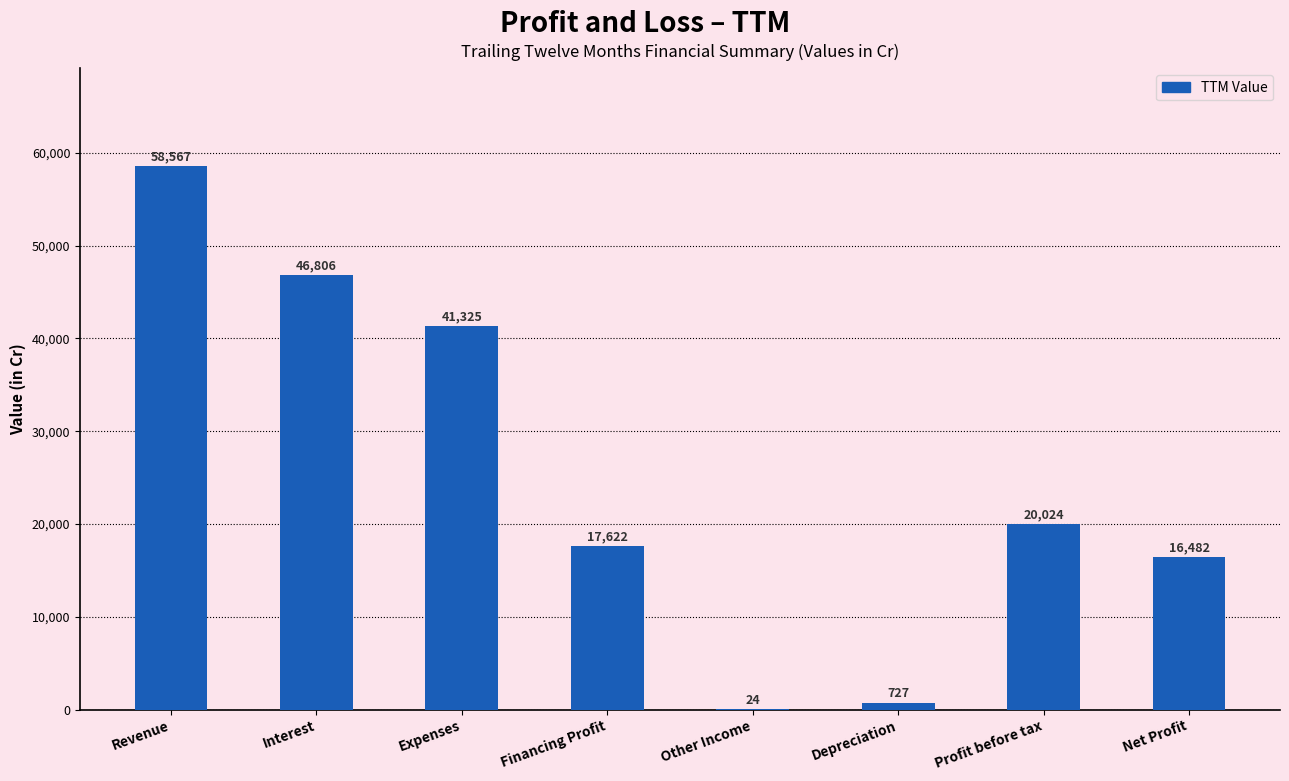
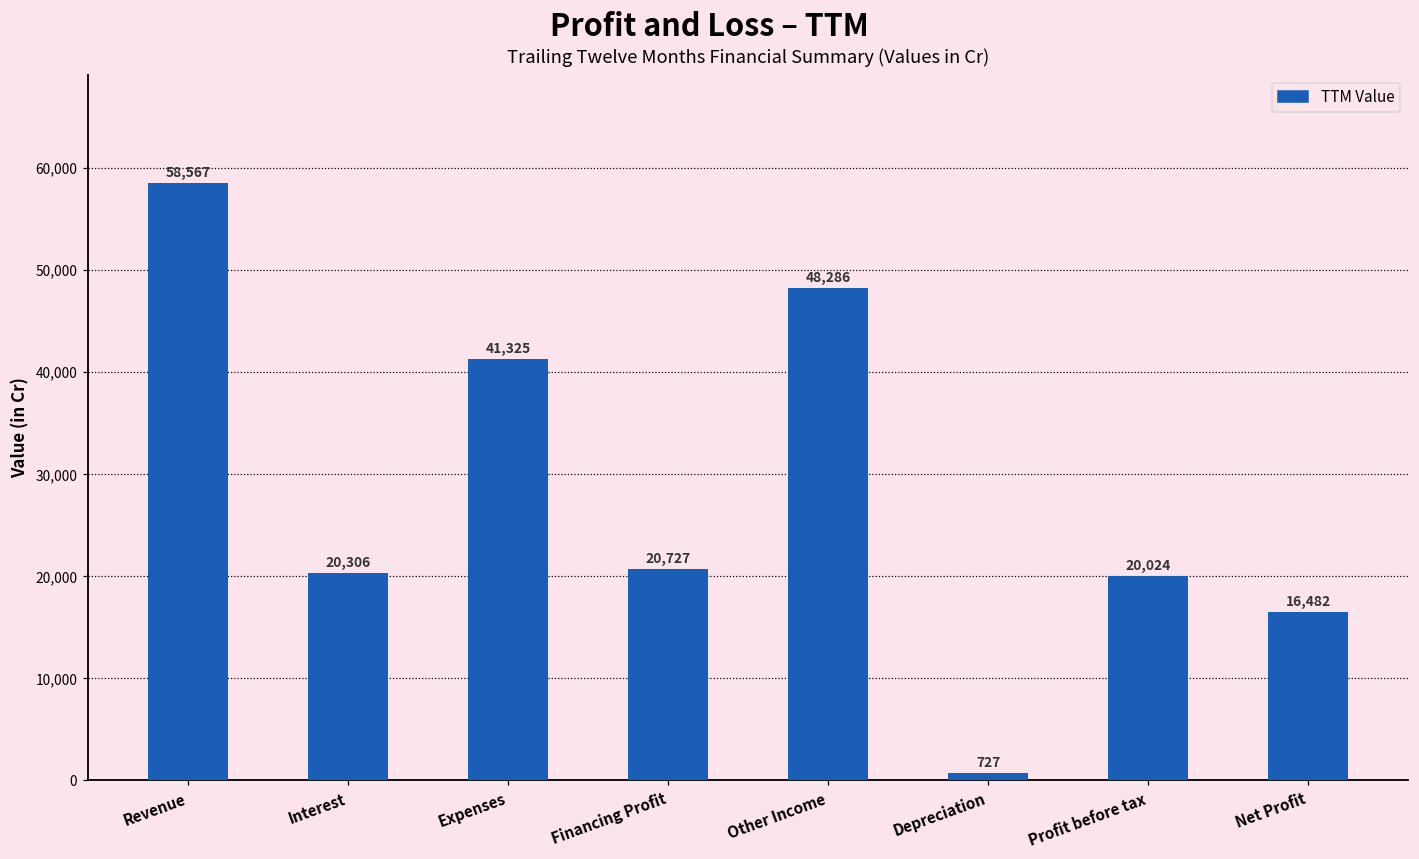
  {
    "Revenue": "58,567",
-   "Interest": "46,806",
+   "Interest": "20,306",
    "Expenses": "41,325",
-   "Financing Profit": "17,622",
-   "Other Income": "24",
+   "Financing Profit": "20,727",
+   "Other Income": "48,286",
    "Depreciation": "727",
    "Profit before tax": "20,024",
    "Net Profit": "16,482"
  }
